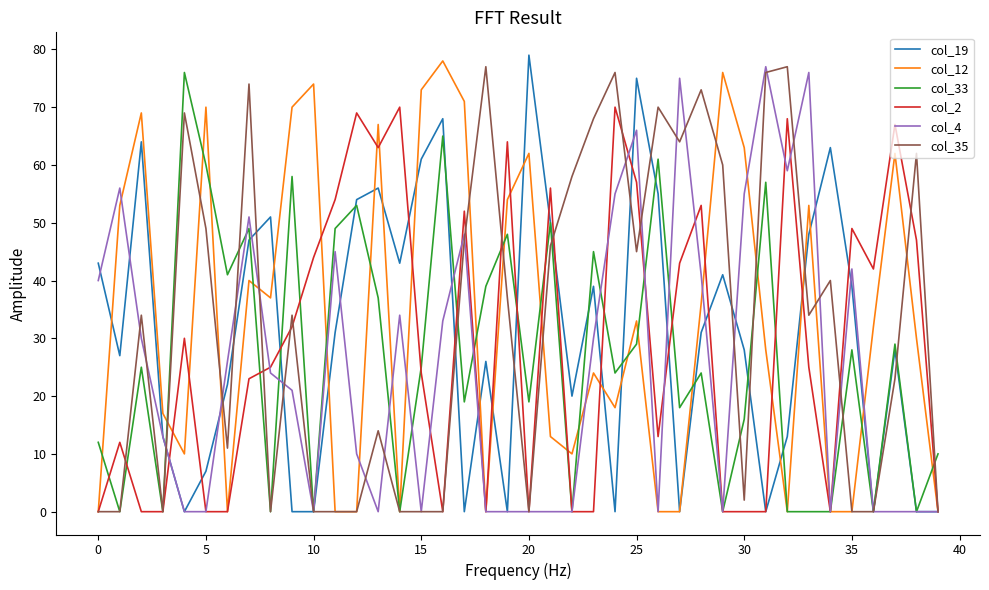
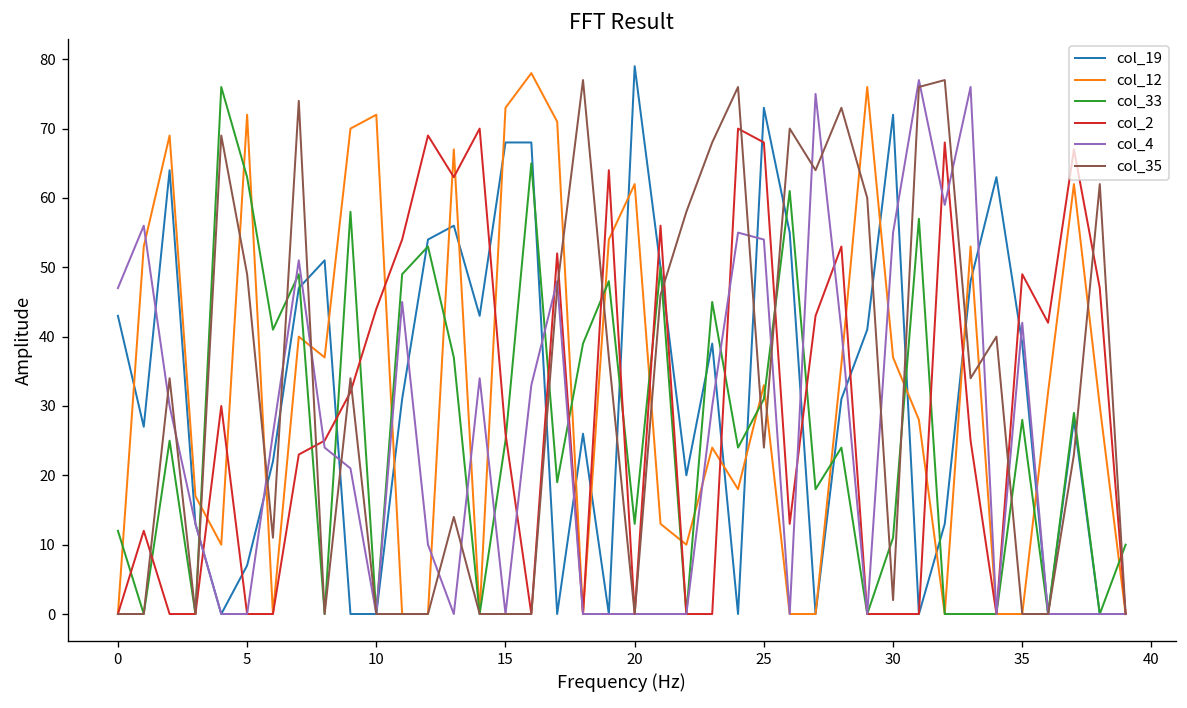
  {
    "col_19": {
      "0": 43,
      "5": 7,
-     "15": 61,
+     "15": 68,
      "20": 79,
-     "25": 75,
-     "30": 28,
+     "25": 73,
+     "30": 72,
      "35": 39
    },
    "col_12": {
-     "5": 70,
-     "10": 74,
+     "5": 72,
+     "10": 72,
      "15": 73,
      "20": 62,
      "25": 33,
-     "30": 63
+     "30": 37
    },
    "col_33": {
      "0": 12,
-     "5": 60,
+     "5": 63,
      "15": 25,
-     "20": 19,
-     "25": 29,
-     "30": 16,
+     "20": 13,
+     "25": 31,
+     "30": 11,
      "35": 28
    },
    "col_2": {
      "10": 44,
-     "15": 24,
-     "25": 57,
+     "15": 26,
+     "25": 68,
      "30": 0,
      "35": 49
    },
    "col_4": {
-     "0": 40,
-     "25": 66,
+     "0": 47,
+     "25": 54,
      "30": 55,
      "35": 42
    },
    "col_35": {
      "5": 49,
-     "25": 45,
+     "25": 24,
      "30": 2
    }
  }
